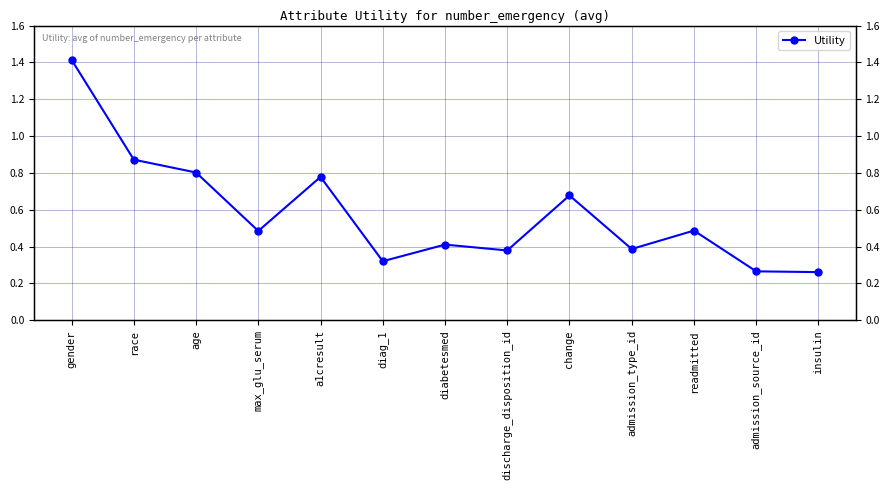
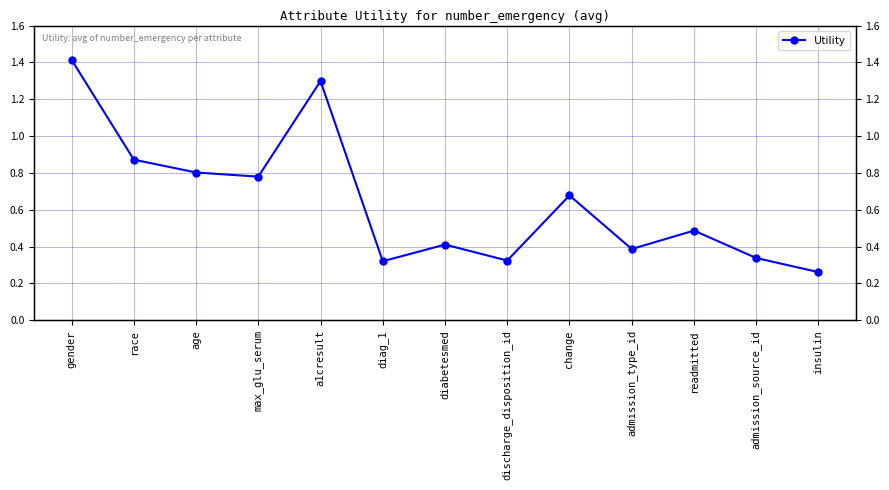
  {
    "gender": 1.41,
    "race": 0.87,
    "age": 0.80,
-   "max_glu_serum": 0.48,
-   "a1cresult": 0.78,
+   "max_glu_serum": 0.78,
+   "a1cresult": 1.30,
    "diag_1": 0.32,
    "diabetesmed": 0.41,
-   "discharge_disposition_id": 0.38,
+   "discharge_disposition_id": 0.32,
    "change": 0.68,
    "admission_type_id": 0.39,
    "readmitted": 0.49,
-   "admission_source_id": 0.27,
+   "admission_source_id": 0.34,
    "insulin": 0.26
  }
